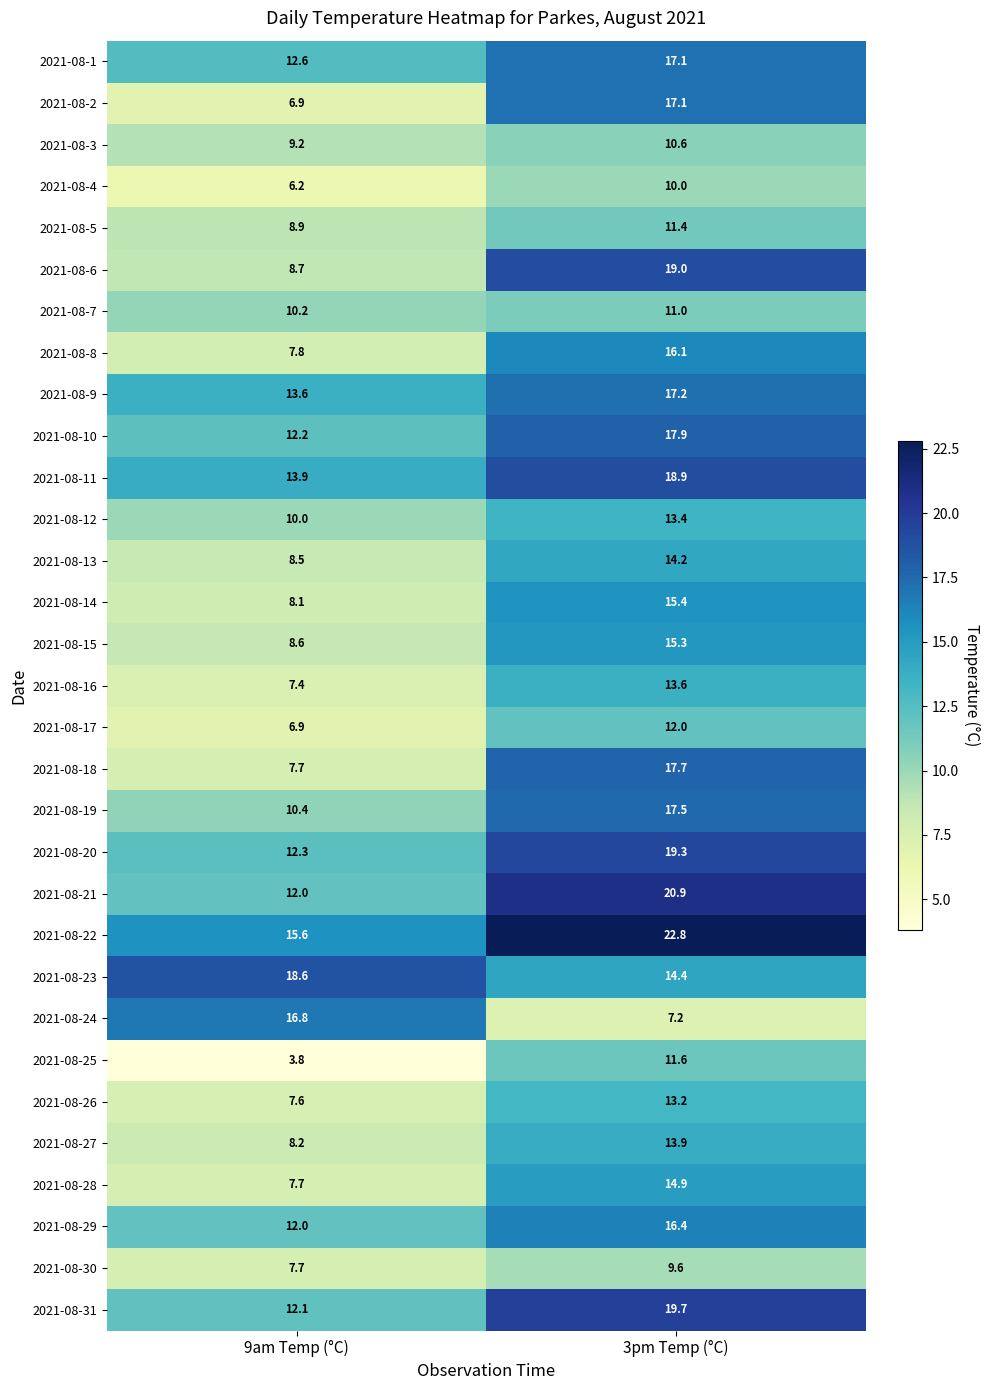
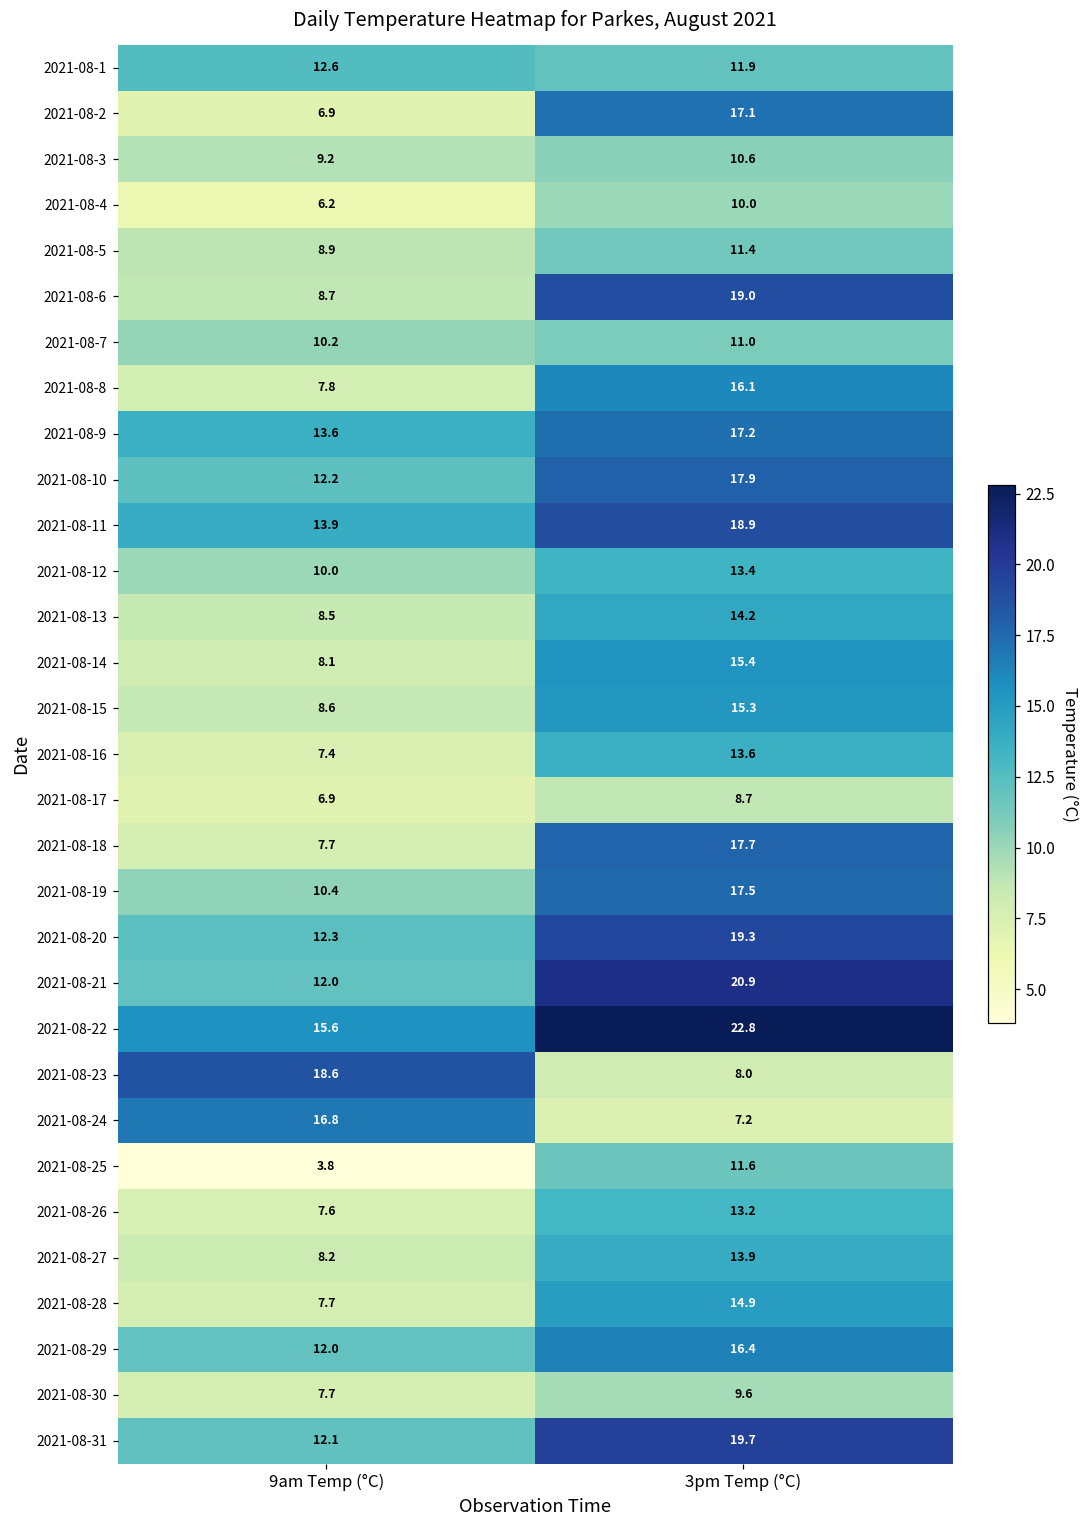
  {
    "2021-08-1": {
      "9am Temp (°C)": 12.6,
-     "3pm Temp (°C)": 17.1
+     "3pm Temp (°C)": 11.9
    },
    "2021-08-2": {
      "9am Temp (°C)": 6.9,
      "3pm Temp (°C)": 17.1
    },
    "2021-08-3": {
      "9am Temp (°C)": 9.2,
      "3pm Temp (°C)": 10.6
    },
    "2021-08-4": {
      "9am Temp (°C)": 6.2,
      "3pm Temp (°C)": 10.0
    },
    "2021-08-5": {
      "9am Temp (°C)": 8.9,
      "3pm Temp (°C)": 11.4
    },
    "2021-08-6": {
      "9am Temp (°C)": 8.7,
      "3pm Temp (°C)": 19.0
    },
    "2021-08-7": {
      "9am Temp (°C)": 10.2,
      "3pm Temp (°C)": 11.0
    },
    "2021-08-8": {
      "9am Temp (°C)": 7.8,
      "3pm Temp (°C)": 16.1
    },
    "2021-08-9": {
      "9am Temp (°C)": 13.6,
      "3pm Temp (°C)": 17.2
    },
    "2021-08-10": {
      "9am Temp (°C)": 12.2,
      "3pm Temp (°C)": 17.9
    },
    "2021-08-11": {
      "9am Temp (°C)": 13.9,
      "3pm Temp (°C)": 18.9
    },
    "2021-08-12": {
      "9am Temp (°C)": 10.0,
      "3pm Temp (°C)": 13.4
    },
    "2021-08-13": {
      "9am Temp (°C)": 8.5,
      "3pm Temp (°C)": 14.2
    },
    "2021-08-14": {
      "9am Temp (°C)": 8.1,
      "3pm Temp (°C)": 15.4
    },
    "2021-08-15": {
      "9am Temp (°C)": 8.6,
      "3pm Temp (°C)": 15.3
    },
    "2021-08-16": {
      "9am Temp (°C)": 7.4,
      "3pm Temp (°C)": 13.6
    },
    "2021-08-17": {
      "9am Temp (°C)": 6.9,
-     "3pm Temp (°C)": 12.0
+     "3pm Temp (°C)": 8.7
    },
    "2021-08-18": {
      "9am Temp (°C)": 7.7,
      "3pm Temp (°C)": 17.7
    },
    "2021-08-19": {
      "9am Temp (°C)": 10.4,
      "3pm Temp (°C)": 17.5
    },
    "2021-08-20": {
      "9am Temp (°C)": 12.3,
      "3pm Temp (°C)": 19.3
    },
    "2021-08-21": {
      "9am Temp (°C)": 12.0,
      "3pm Temp (°C)": 20.9
    },
    "2021-08-22": {
      "9am Temp (°C)": 15.6,
      "3pm Temp (°C)": 22.8
    },
    "2021-08-23": {
      "9am Temp (°C)": 18.6,
-     "3pm Temp (°C)": 14.4
+     "3pm Temp (°C)": 8.0
    },
    "2021-08-24": {
      "9am Temp (°C)": 16.8,
      "3pm Temp (°C)": 7.2
    },
    "2021-08-25": {
      "9am Temp (°C)": 3.8,
      "3pm Temp (°C)": 11.6
    },
    "2021-08-26": {
      "9am Temp (°C)": 7.6,
      "3pm Temp (°C)": 13.2
    },
    "2021-08-27": {
      "9am Temp (°C)": 8.2,
      "3pm Temp (°C)": 13.9
    },
    "2021-08-28": {
      "9am Temp (°C)": 7.7,
      "3pm Temp (°C)": 14.9
    },
    "2021-08-29": {
      "9am Temp (°C)": 12.0,
      "3pm Temp (°C)": 16.4
    },
    "2021-08-30": {
      "9am Temp (°C)": 7.7,
      "3pm Temp (°C)": 9.6
    },
    "2021-08-31": {
      "9am Temp (°C)": 12.1,
      "3pm Temp (°C)": 19.7
    }
  }
